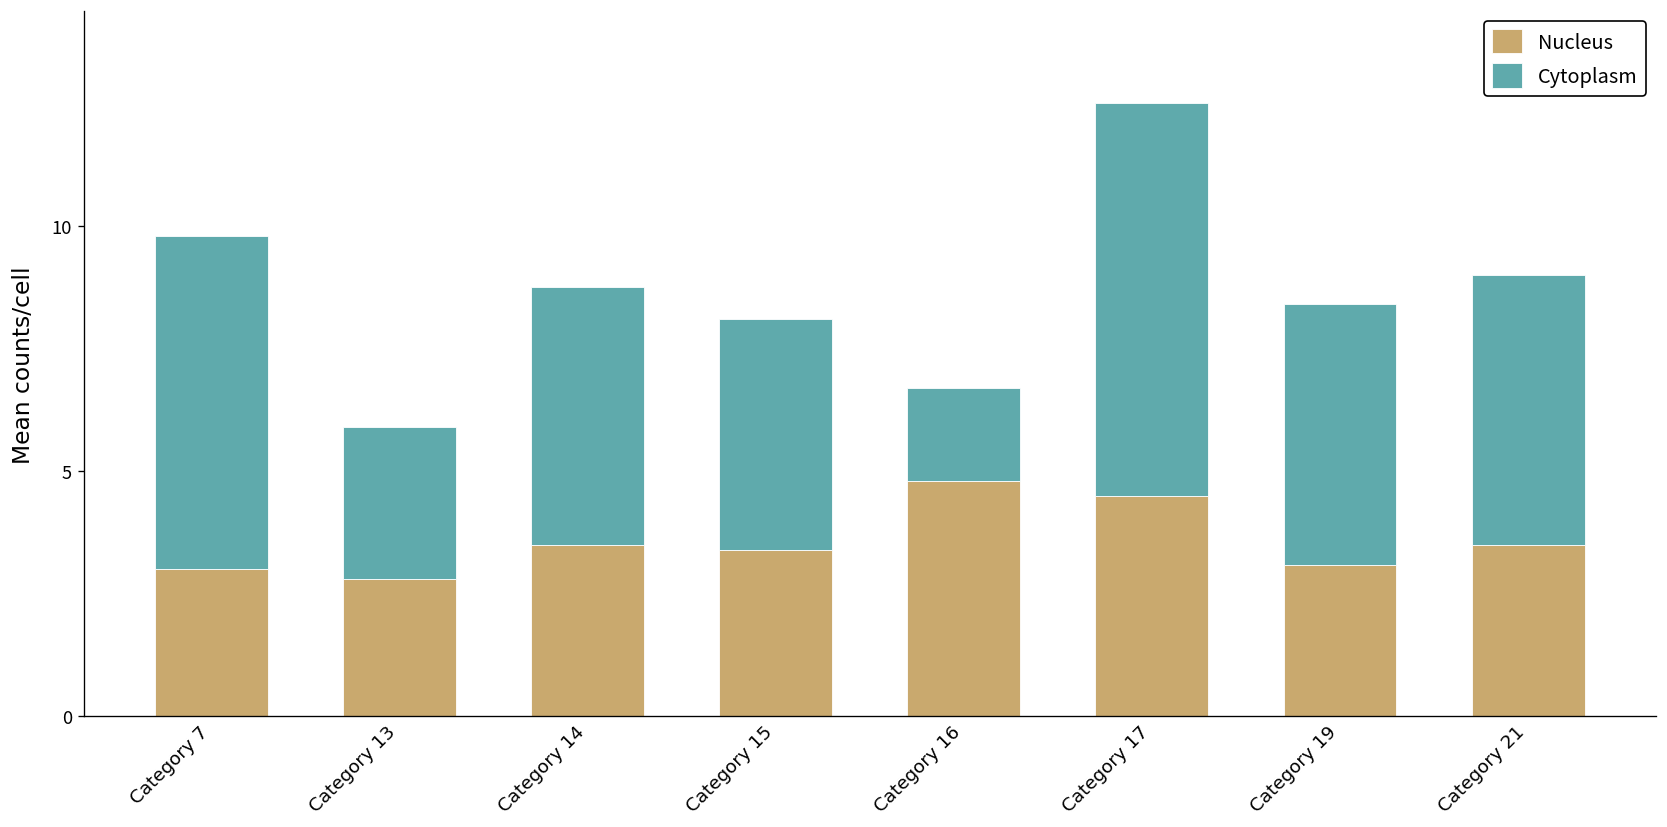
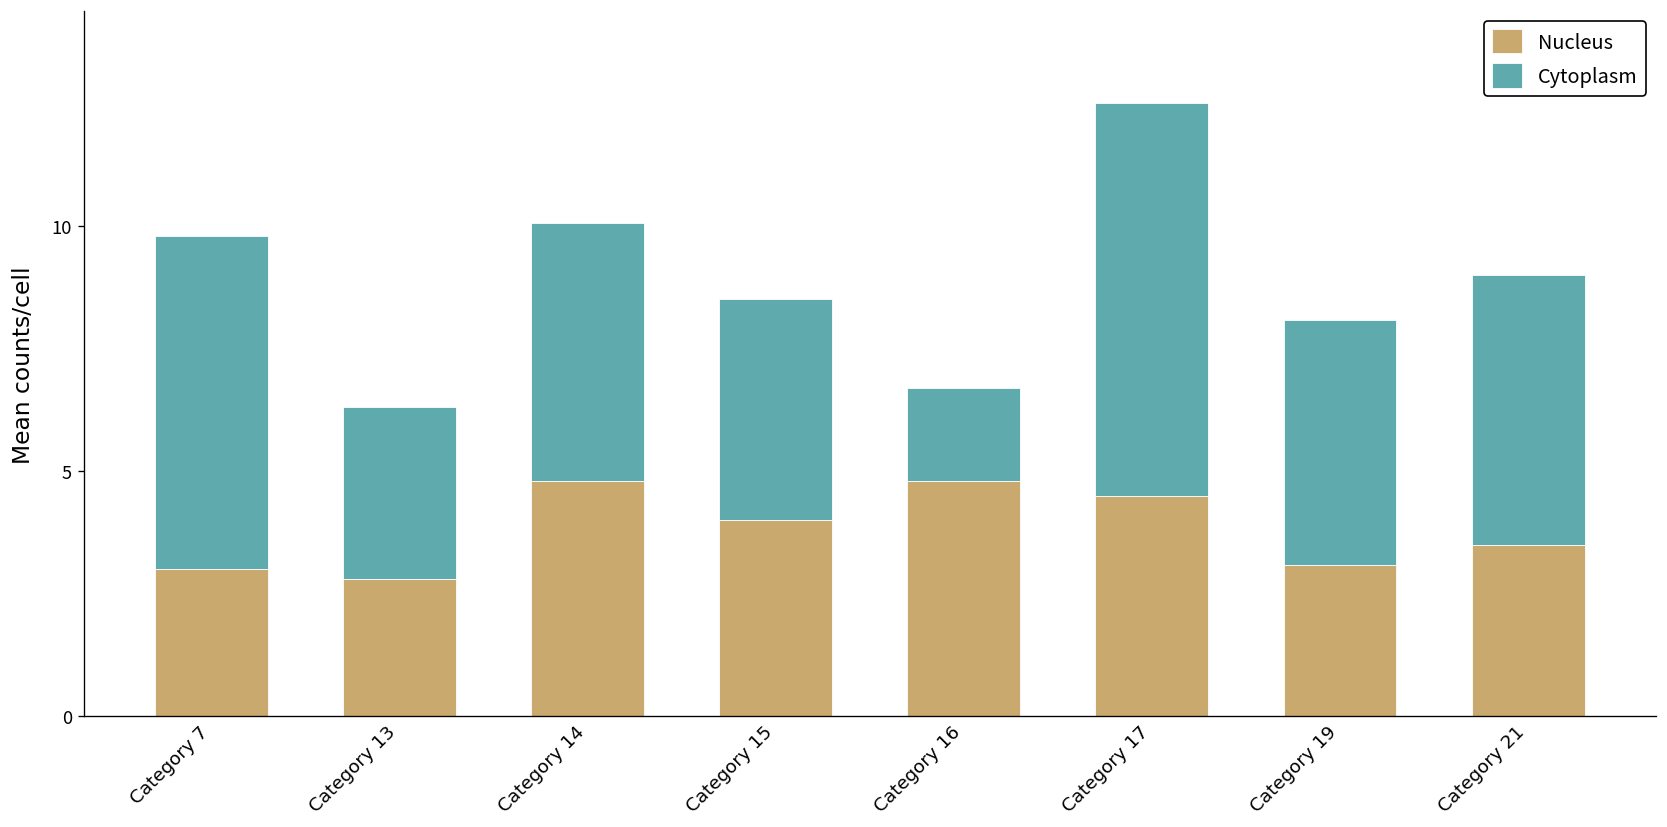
  {
    "Nucleus": {
      "Category 7": 3.0,
      "Category 13": 2.8,
-     "Category 14": 3.5,
-     "Category 15": 3.4,
+     "Category 14": 4.8,
+     "Category 15": 4.0,
      "Category 16": 4.8,
      "Category 17": 4.5,
      "Category 19": 3.1,
      "Category 21": 3.5
    },
    "Cytoplasm": {
      "Category 7": 6.8,
-     "Category 13": 3.1,
+     "Category 13": 3.5,
      "Category 14": 5.3,
-     "Category 15": 4.7,
+     "Category 15": 4.5,
      "Category 16": 1.9,
      "Category 17": 8.0,
-     "Category 19": 5.3,
+     "Category 19": 5.0,
      "Category 21": 5.5
    }
  }
